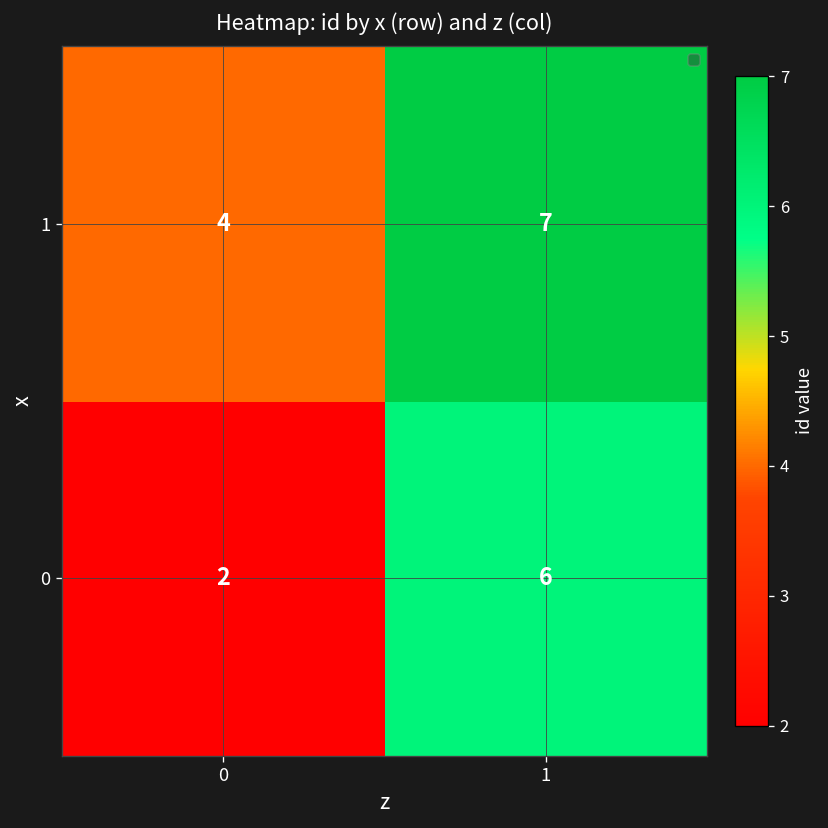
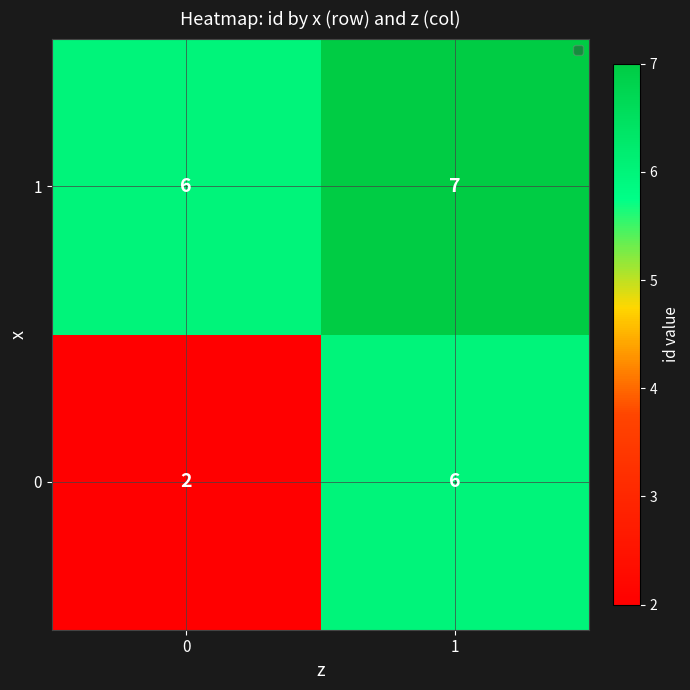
  {
    "1": {
-     "0": 4,
+     "0": 6,
      "1": 7
    },
    "0": {
      "0": 2,
      "1": 6
    }
  }
